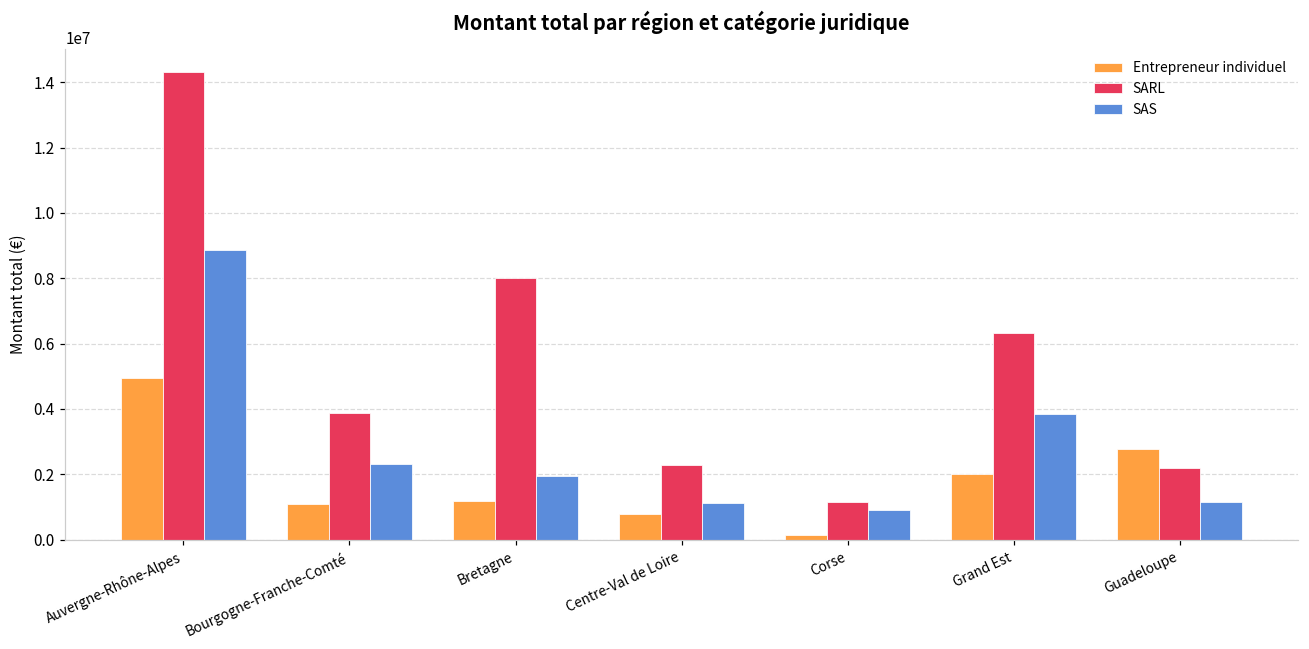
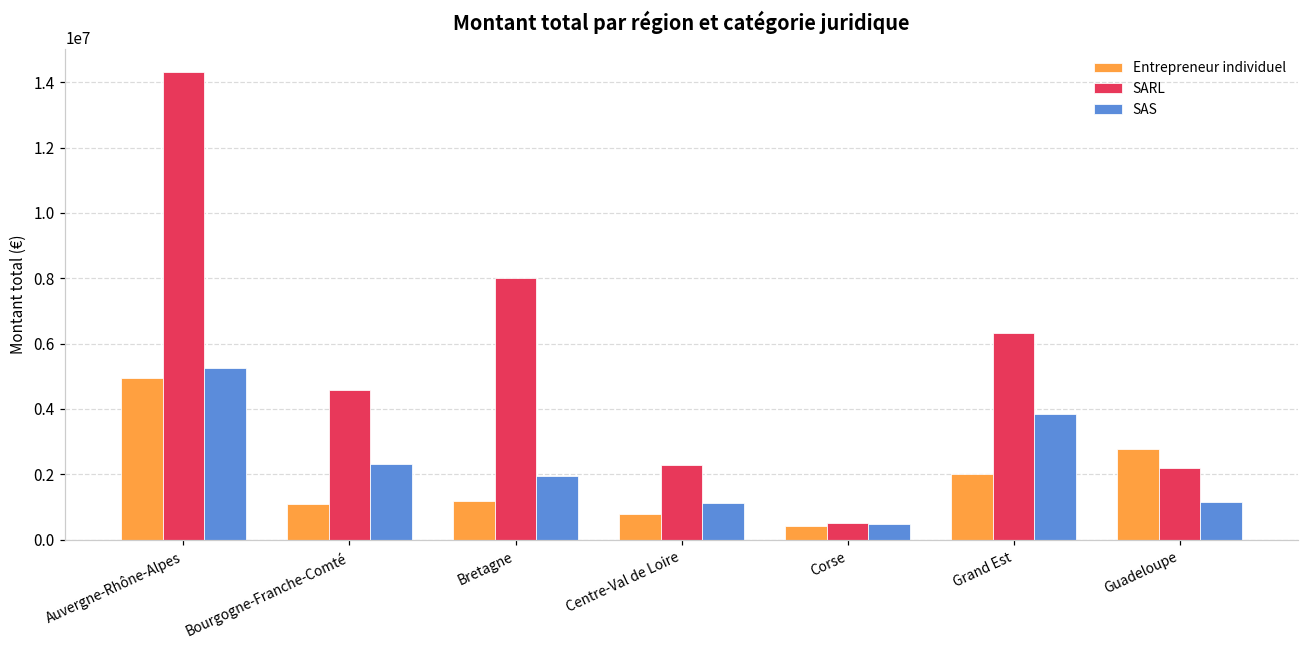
  {
    "Entrepreneur individuel": {
      "Auvergne-Rhône-Alpes": 4900000,
      "Bourgogne-Franche-Comté": 1100000,
      "Bretagne": 1200000,
      "Centre-Val de Loire": 800000,
-     "Corse": 100000,
+     "Corse": 400000,
      "Grand Est": 2000000,
      "Guadeloupe": 2800000
    },
    "SARL": {
      "Auvergne-Rhône-Alpes": 14300000,
-     "Bourgogne-Franche-Comté": 3900000,
+     "Bourgogne-Franche-Comté": 4600000,
      "Bretagne": 8000000,
      "Centre-Val de Loire": 2300000,
-     "Corse": 1200000,
+     "Corse": 500000,
      "Grand Est": 6300000,
      "Guadeloupe": 2200000
    },
    "SAS": {
-     "Auvergne-Rhône-Alpes": 8900000,
+     "Auvergne-Rhône-Alpes": 5200000,
      "Bourgogne-Franche-Comté": 2300000,
      "Bretagne": 1900000,
      "Centre-Val de Loire": 1100000,
-     "Corse": 900000,
+     "Corse": 500000,
      "Grand Est": 3900000,
      "Guadeloupe": 1100000
    }
  }
